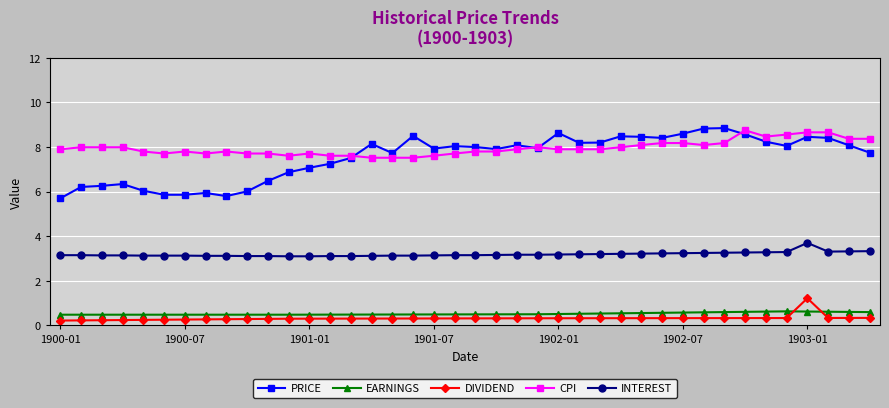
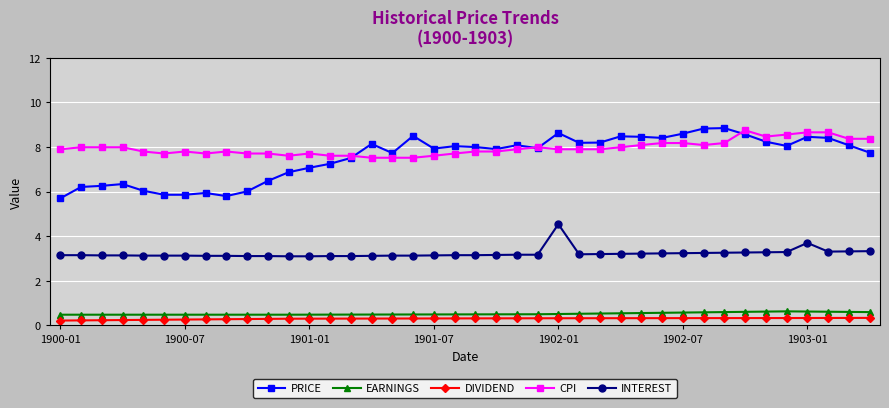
  {
    "PRICE": {
      "1900-01": 5.7,
      "1900-07": 5.9,
      "1901-01": 7.1,
      "1901-07": 7.9,
      "1902-01": 8.6,
      "1902-07": 8.6,
      "1903-01": 8.5
    },
    "EARNINGS": {
      "1900-01": 0.5,
      "1900-07": 0.5,
      "1901-01": 0.5,
      "1901-07": 0.5,
      "1902-01": 0.5,
      "1902-07": 0.6,
      "1903-01": 0.6
    },
    "DIVIDEND": {
      "1900-01": 0.2,
      "1900-07": 0.3,
      "1901-01": 0.3,
      "1901-07": 0.3,
      "1902-01": 0.3,
      "1902-07": 0.3,
-     "1903-01": 1.2
+     "1903-01": 0.3
    },
    "CPI": {
      "1900-01": 7.9,
      "1900-07": 7.8,
      "1901-01": 7.7,
      "1901-07": 7.6,
      "1902-01": 7.9,
      "1902-07": 8.2,
      "1903-01": 8.7
    },
    "INTEREST": {
      "1900-01": 3.2,
      "1900-07": 3.1,
      "1901-01": 3.1,
      "1901-07": 3.1,
-     "1902-01": 3.2,
+     "1902-01": 4.5,
      "1902-07": 3.2,
      "1903-01": 3.7
    }
  }
